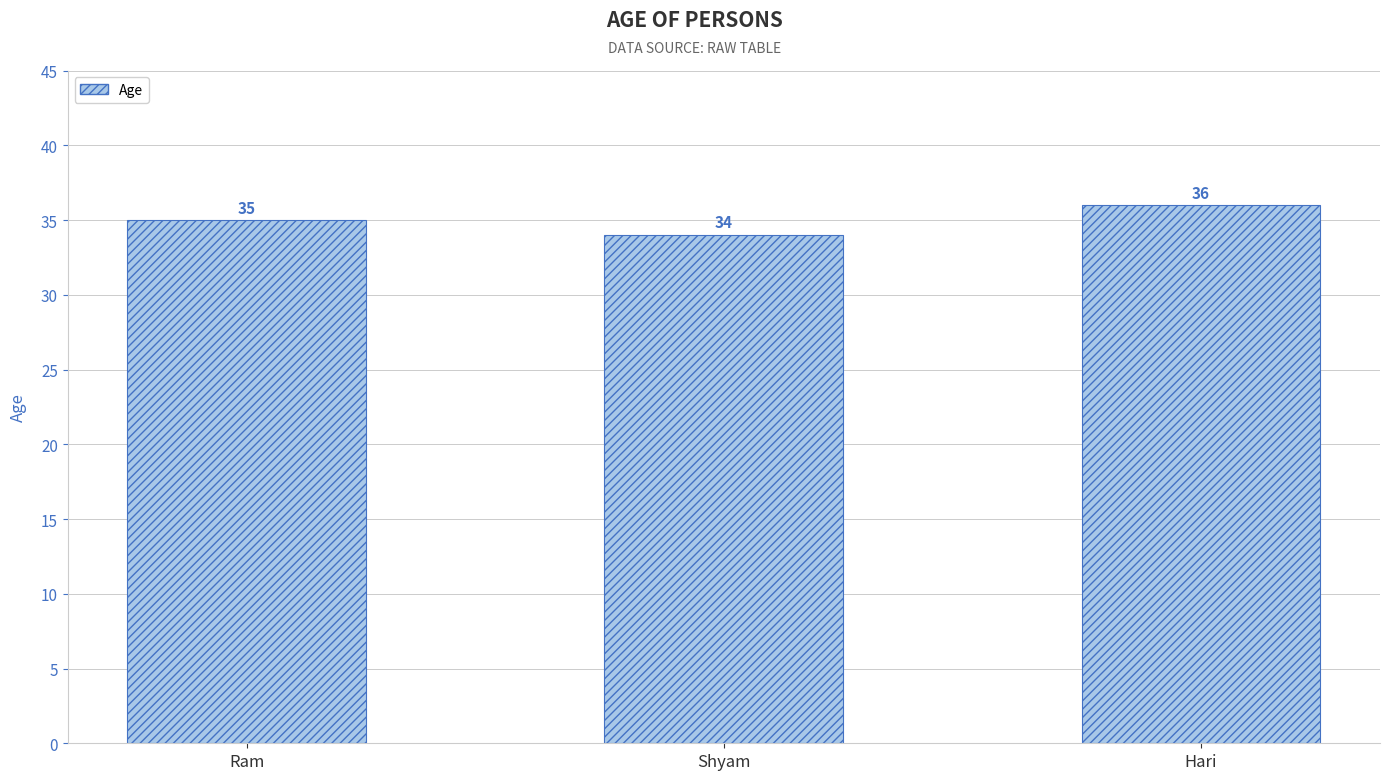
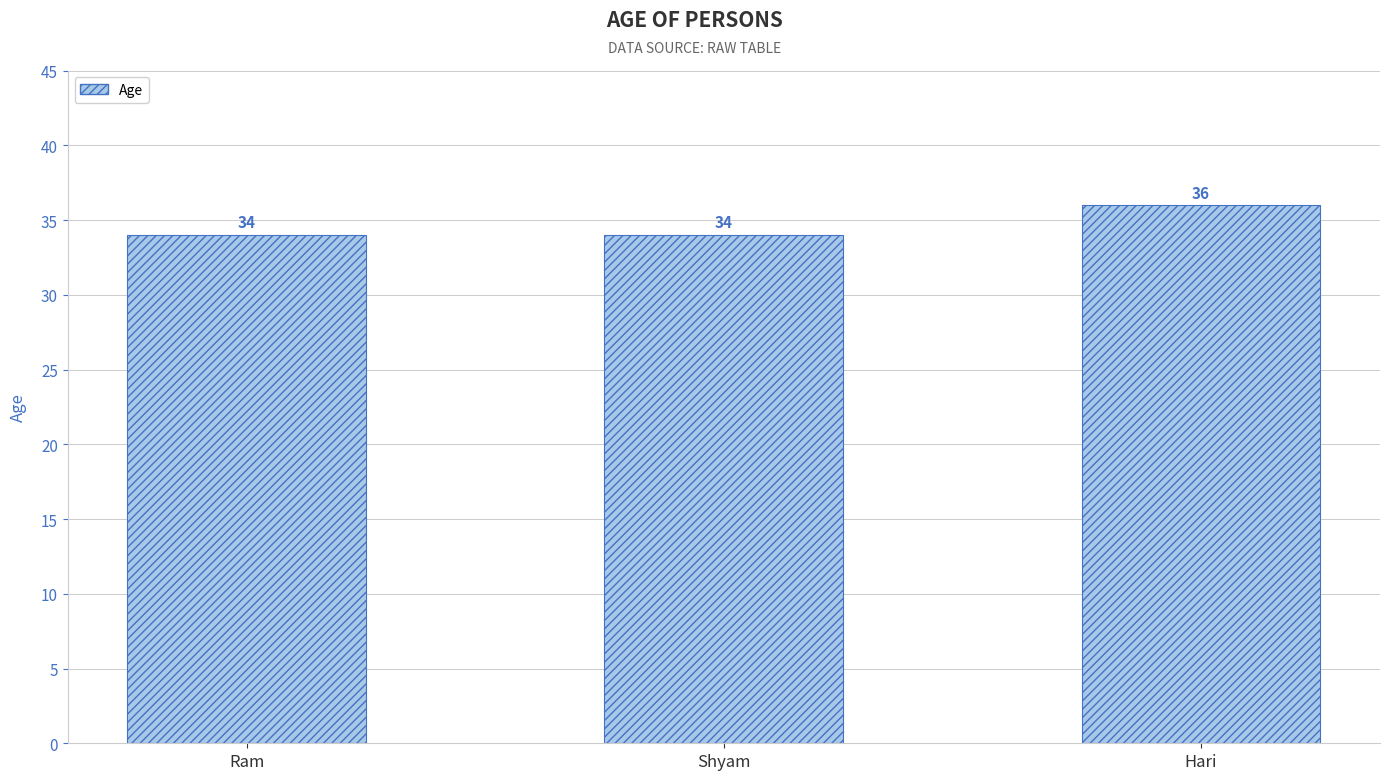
  {
-   "Ram": 35,
+   "Ram": 34,
    "Shyam": 34,
    "Hari": 36
  }
